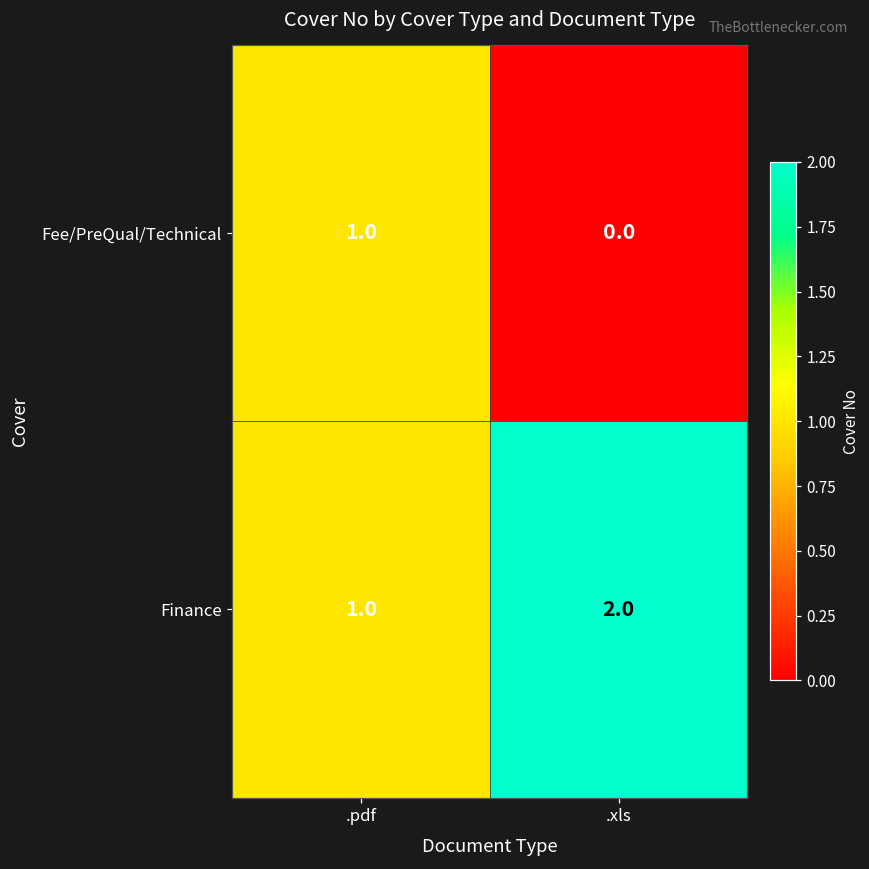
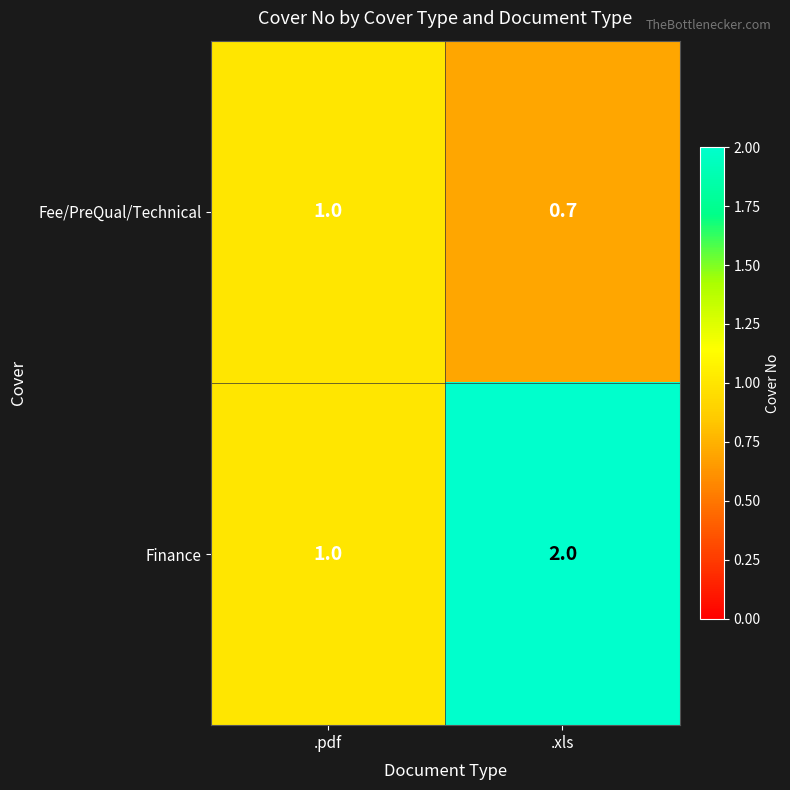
  {
    "Fee/PreQual/Technical": {
      ".pdf": 1.0,
-     ".xls": 0.0
+     ".xls": 0.7
    },
    "Finance": {
      ".pdf": 1.0,
      ".xls": 2.0
    }
  }
